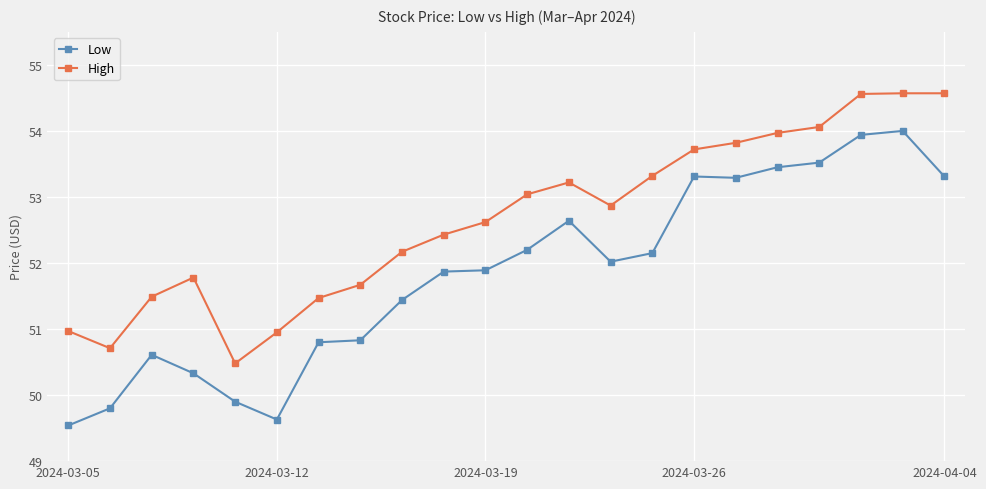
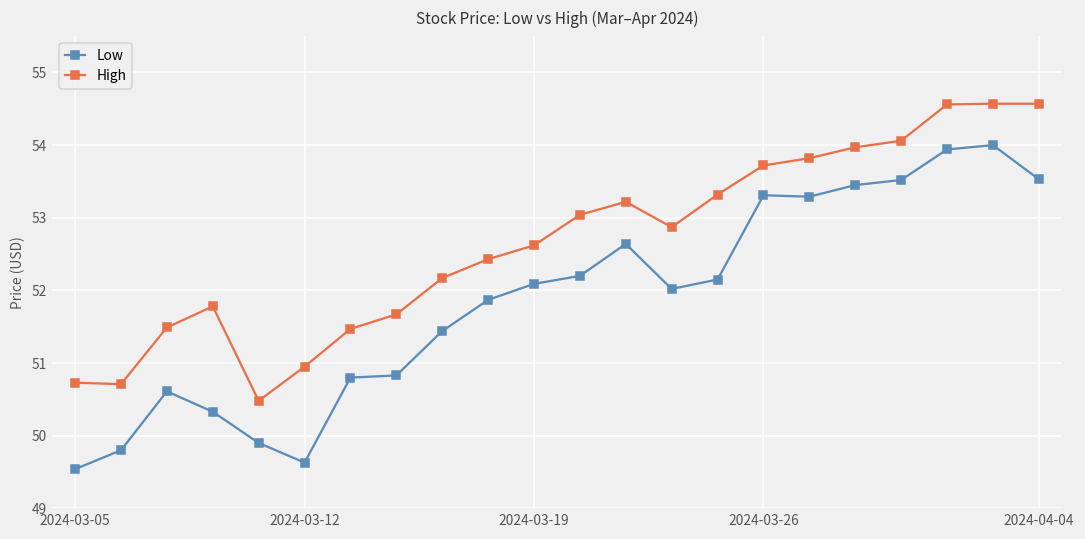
  {
    "Low": {
      "2024-03-05": 49.5,
      "2024-03-12": 49.6,
-     "2024-03-19": 51.9,
+     "2024-03-19": 52.1,
      "2024-03-26": 53.3,
-     "2024-04-04": 53.3
+     "2024-04-04": 53.5
    },
    "High": {
-     "2024-03-05": 51.0,
+     "2024-03-05": 50.7,
      "2024-03-12": 51.0,
      "2024-03-19": 52.6,
      "2024-03-26": 53.7,
      "2024-04-04": 54.6
    }
  }
